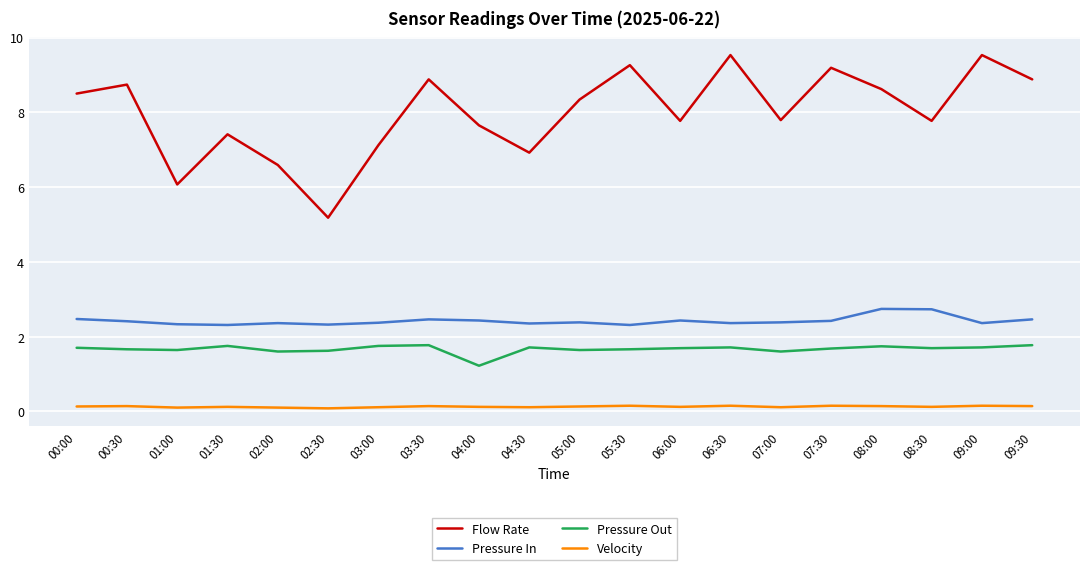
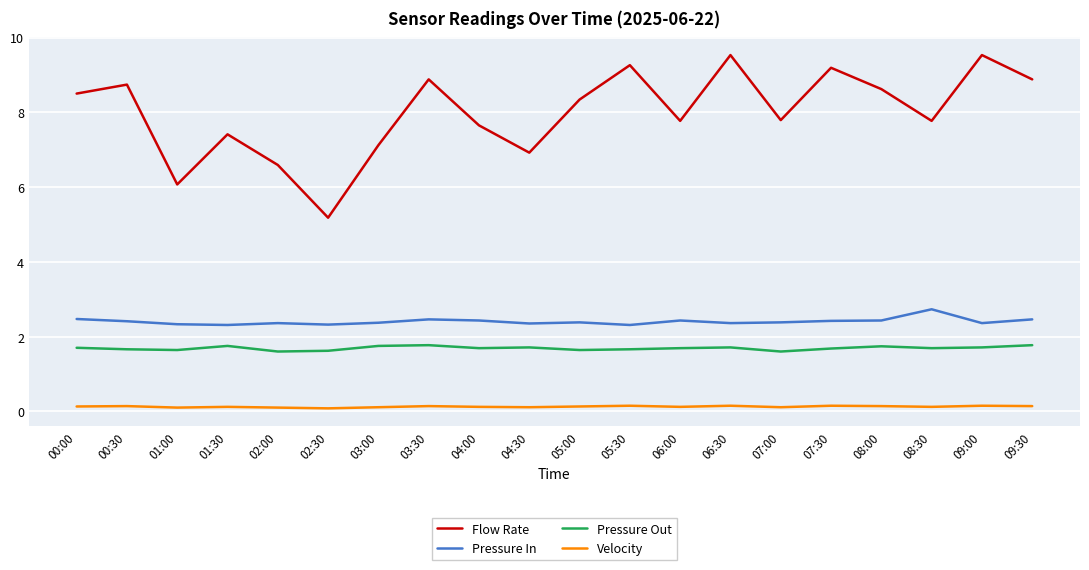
  {
    "Flow Rate": {
      "00:00": 8.5,
      "00:30": 8.7,
      "01:00": 6.1,
      "01:30": 7.4,
      "02:00": 6.6,
      "02:30": 5.2,
      "03:00": 7.1,
      "03:30": 8.9,
      "04:00": 7.7,
      "04:30": 6.9,
      "05:00": 8.3,
      "05:30": 9.3,
      "06:00": 7.8,
      "06:30": 9.5,
      "07:00": 7.8,
      "07:30": 9.2,
      "08:00": 8.6,
      "08:30": 7.8,
      "09:00": 9.5,
      "09:30": 8.9
    },
    "Pressure In": {
      "00:00": 2.5,
      "00:30": 2.4,
      "01:00": 2.3,
      "01:30": 2.3,
      "02:00": 2.4,
      "02:30": 2.3,
      "03:00": 2.4,
      "03:30": 2.5,
      "04:00": 2.4,
      "04:30": 2.4,
      "05:00": 2.4,
      "05:30": 2.3,
      "06:00": 2.4,
      "06:30": 2.4,
      "07:00": 2.4,
      "07:30": 2.4,
-     "08:00": 2.7,
+     "08:00": 2.4,
      "08:30": 2.7,
      "09:00": 2.4,
      "09:30": 2.5
    },
    "Pressure Out": {
      "00:00": 1.7,
      "00:30": 1.7,
      "01:00": 1.6,
      "01:30": 1.8,
      "02:00": 1.6,
      "02:30": 1.6,
      "03:00": 1.8,
      "03:30": 1.8,
-     "04:00": 1.2,
+     "04:00": 1.7,
      "04:30": 1.7,
      "05:00": 1.6,
      "05:30": 1.7,
      "06:00": 1.7,
      "06:30": 1.7,
      "07:00": 1.6,
      "07:30": 1.7,
      "08:00": 1.7,
      "08:30": 1.7,
      "09:00": 1.7,
      "09:30": 1.8
    },
    "Velocity": {
      "00:00": 0.1,
      "00:30": 0.1,
      "01:00": 0.1,
      "01:30": 0.1,
      "02:00": 0.1,
      "02:30": 0.1,
      "03:00": 0.1,
      "03:30": 0.1,
      "04:00": 0.1,
      "04:30": 0.1,
      "05:00": 0.1,
      "05:30": 0.2,
      "06:00": 0.1,
      "06:30": 0.2,
      "07:00": 0.1,
      "07:30": 0.2,
      "08:00": 0.1,
      "08:30": 0.1,
      "09:00": 0.2,
      "09:30": 0.1
    }
  }
